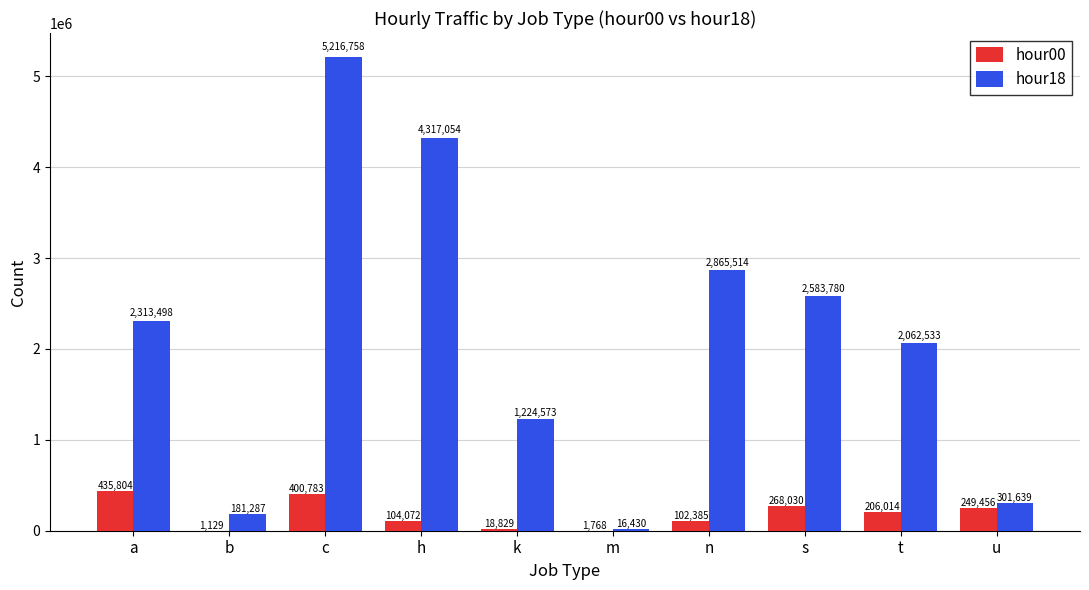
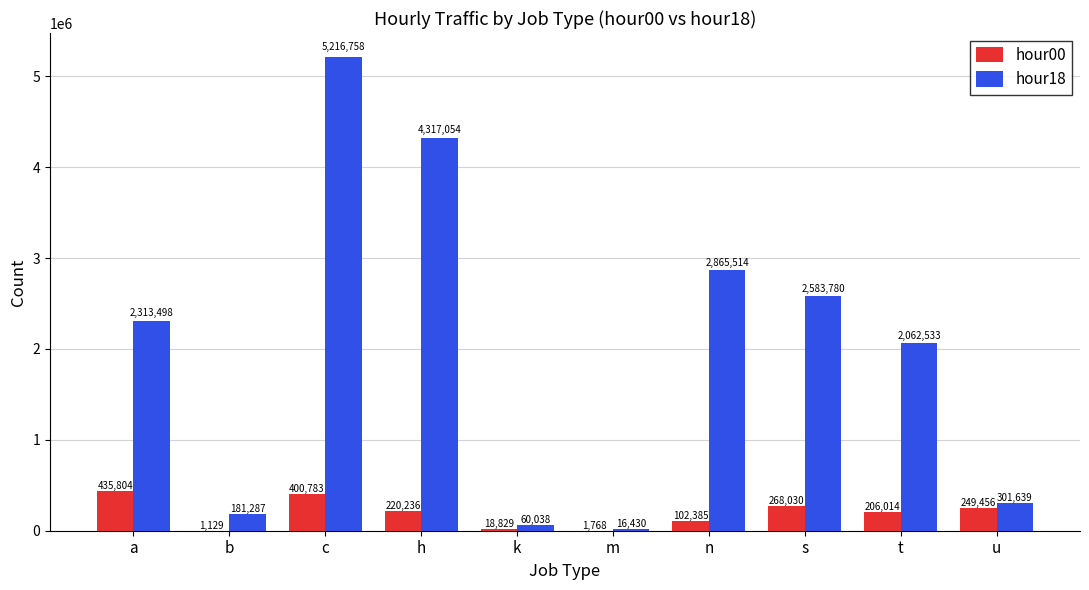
  {
    "hour00": {
      "a": "435,804",
      "b": "1,129",
      "c": "400,783",
-     "h": "104,072",
+     "h": "220,236",
      "k": "18,829",
      "m": "1,768",
      "n": "102,385",
      "s": "268,030",
      "t": "206,014",
      "u": "249,456"
    },
    "hour18": {
      "a": "2,313,498",
      "b": "181,287",
      "c": "5,216,758",
      "h": "4,317,054",
-     "k": "1,224,573",
+     "k": "60,038",
      "m": "16,430",
      "n": "2,865,514",
      "s": "2,583,780",
      "t": "2,062,533",
      "u": "301,639"
    }
  }
